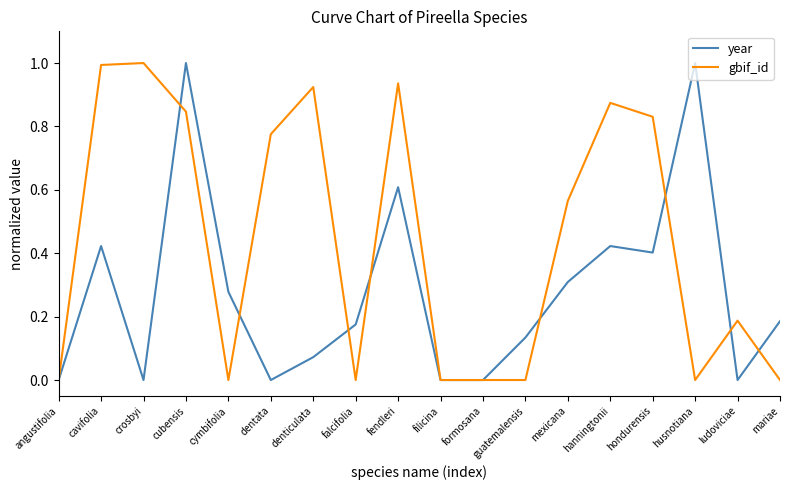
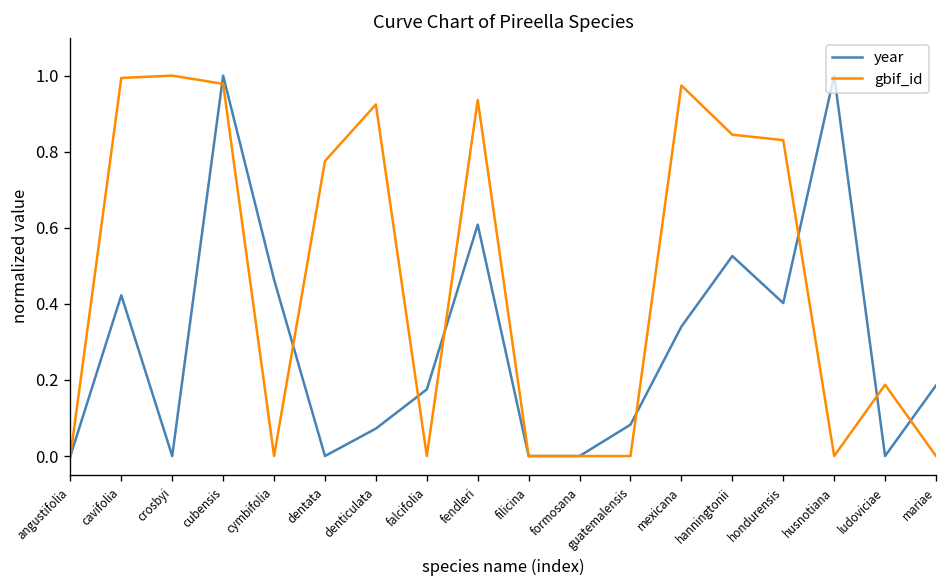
  {
    "year": {
      "cavifolia": 0.42,
      "crosbyi": 0.00,
      "cubensis": 1.00,
-     "cymbifolia": 0.28,
+     "cymbifolia": 0.46,
      "dentata": 0.00,
      "denticulata": 0.07,
      "falcifolia": 0.18,
      "fendleri": 0.61,
-     "guatemalensis": 0.13,
-     "mexicana": 0.31,
-     "hanningtonii": 0.42,
+     "guatemalensis": 0.08,
+     "mexicana": 0.34,
+     "hanningtonii": 0.53,
      "hondurensis": 0.40,
      "ludoviciae": 0.00,
      "mariae": 0.19
    },
    "gbif_id": {
      "cavifolia": 0.99,
      "crosbyi": 1.00,
-     "cubensis": 0.85,
+     "cubensis": 0.98,
      "cymbifolia": 0.00,
      "dentata": 0.78,
      "denticulata": 0.92,
      "falcifolia": 0.00,
      "fendleri": 0.94,
      "guatemalensis": 0.00,
-     "mexicana": 0.57,
-     "hanningtonii": 0.87,
+     "mexicana": 0.97,
+     "hanningtonii": 0.84,
      "hondurensis": 0.83,
      "husnotiana": 0.00,
      "ludoviciae": 0.19,
      "mariae": 0.00
    }
  }
